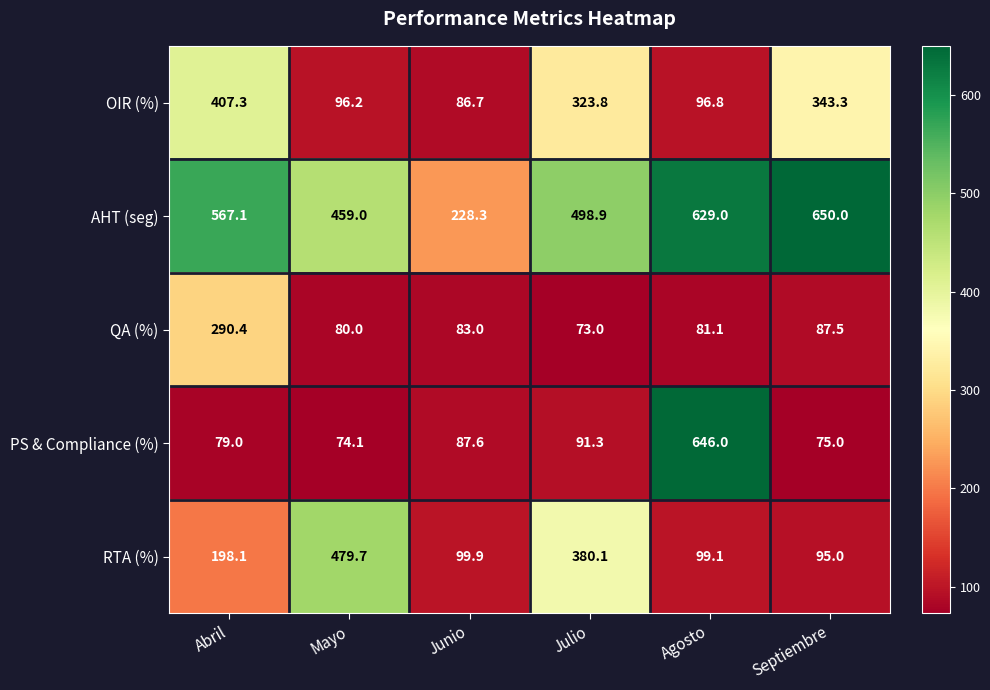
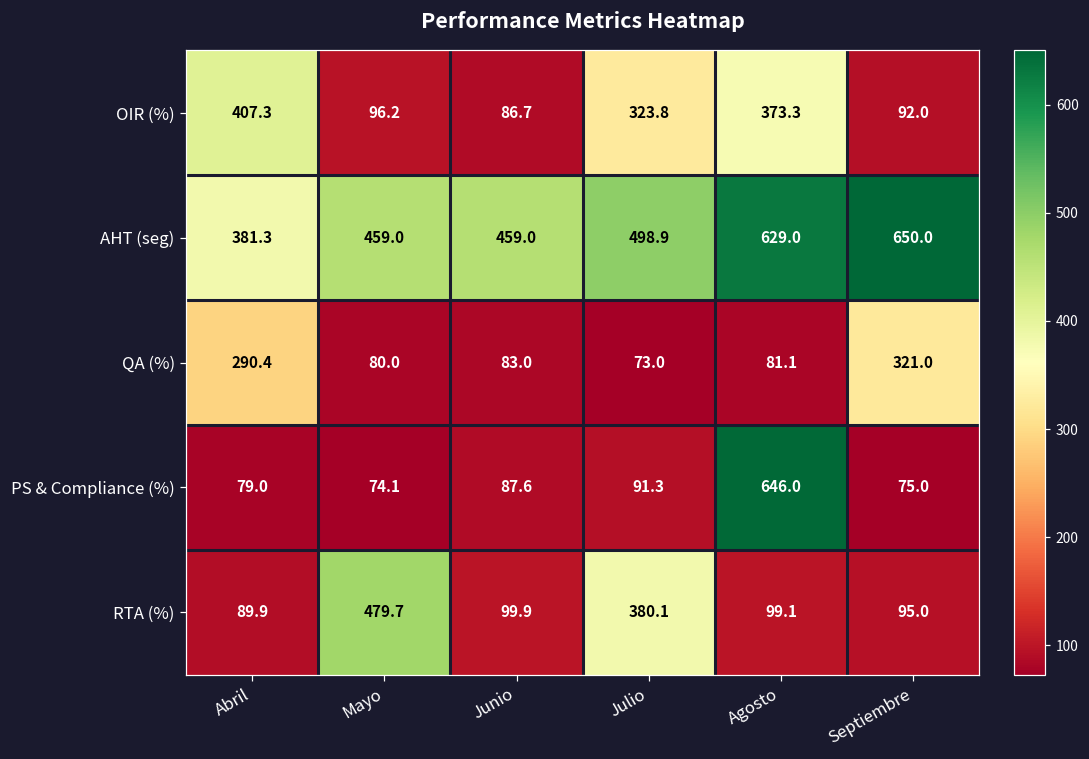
  {
    "OIR (%)": {
      "Abril": 407.3,
      "Mayo": 96.2,
      "Junio": 86.7,
      "Julio": 323.8,
-     "Agosto": 96.8,
-     "Septiembre": 343.3
+     "Agosto": 373.3,
+     "Septiembre": 92.0
    },
    "AHT (seg)": {
-     "Abril": 567.1,
+     "Abril": 381.3,
      "Mayo": 459.0,
-     "Junio": 228.3,
+     "Junio": 459.0,
      "Julio": 498.9,
      "Agosto": 629.0,
      "Septiembre": 650.0
    },
    "QA (%)": {
      "Abril": 290.4,
      "Mayo": 80.0,
      "Junio": 83.0,
      "Julio": 73.0,
      "Agosto": 81.1,
-     "Septiembre": 87.5
+     "Septiembre": 321.0
    },
    "PS & Compliance (%)": {
      "Abril": 79.0,
      "Mayo": 74.1,
      "Junio": 87.6,
      "Julio": 91.3,
      "Agosto": 646.0,
      "Septiembre": 75.0
    },
    "RTA (%)": {
-     "Abril": 198.1,
+     "Abril": 89.9,
      "Mayo": 479.7,
      "Junio": 99.9,
      "Julio": 380.1,
      "Agosto": 99.1,
      "Septiembre": 95.0
    }
  }
